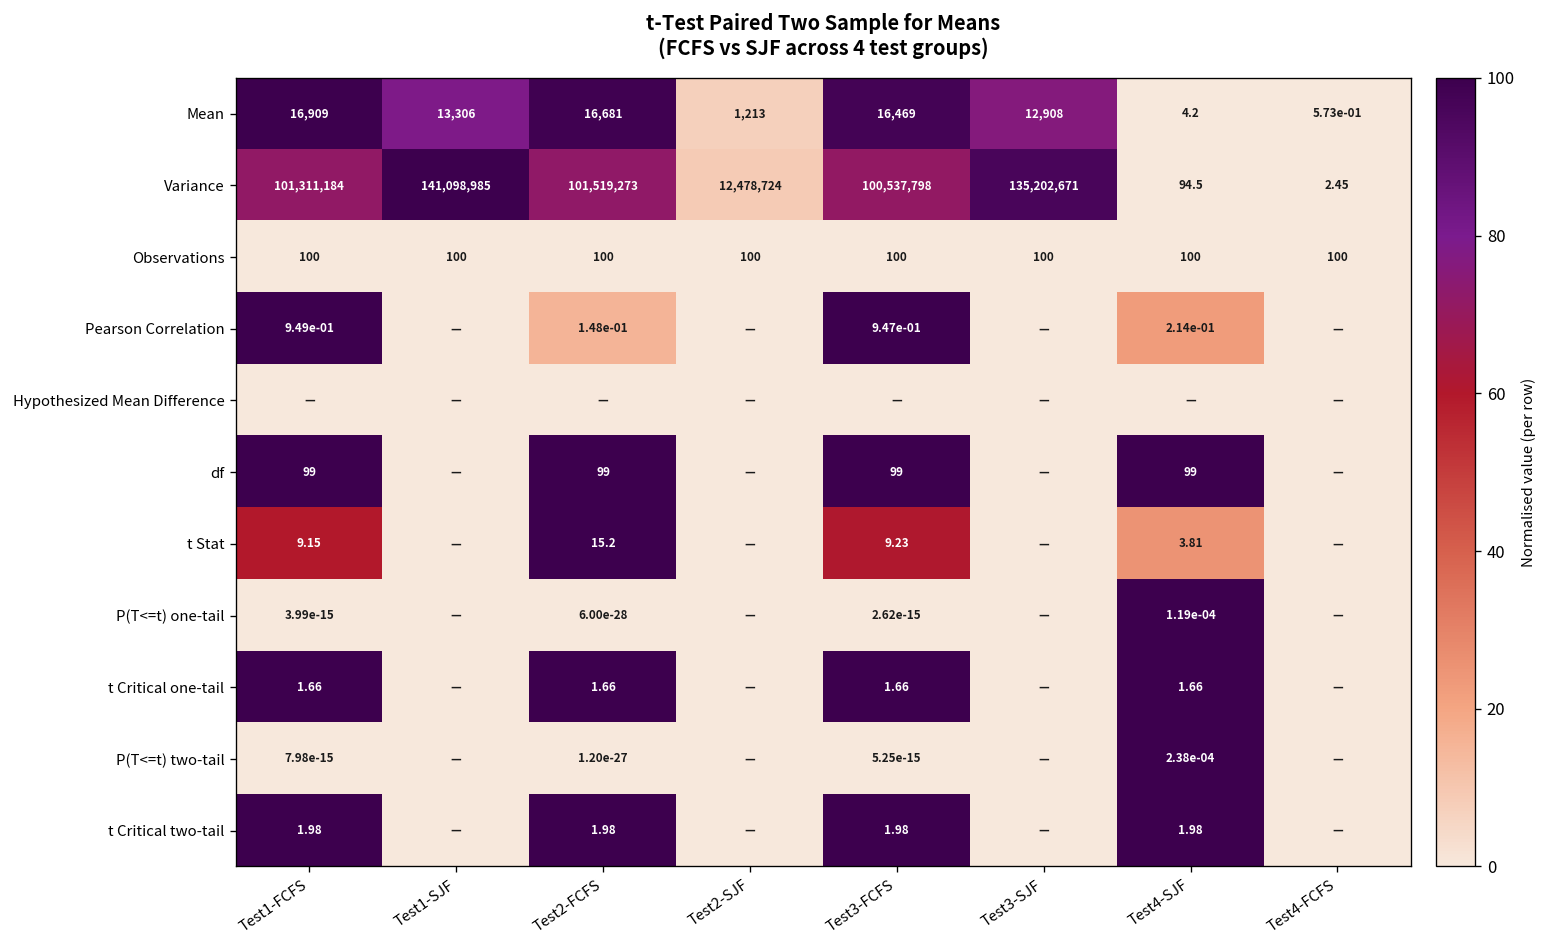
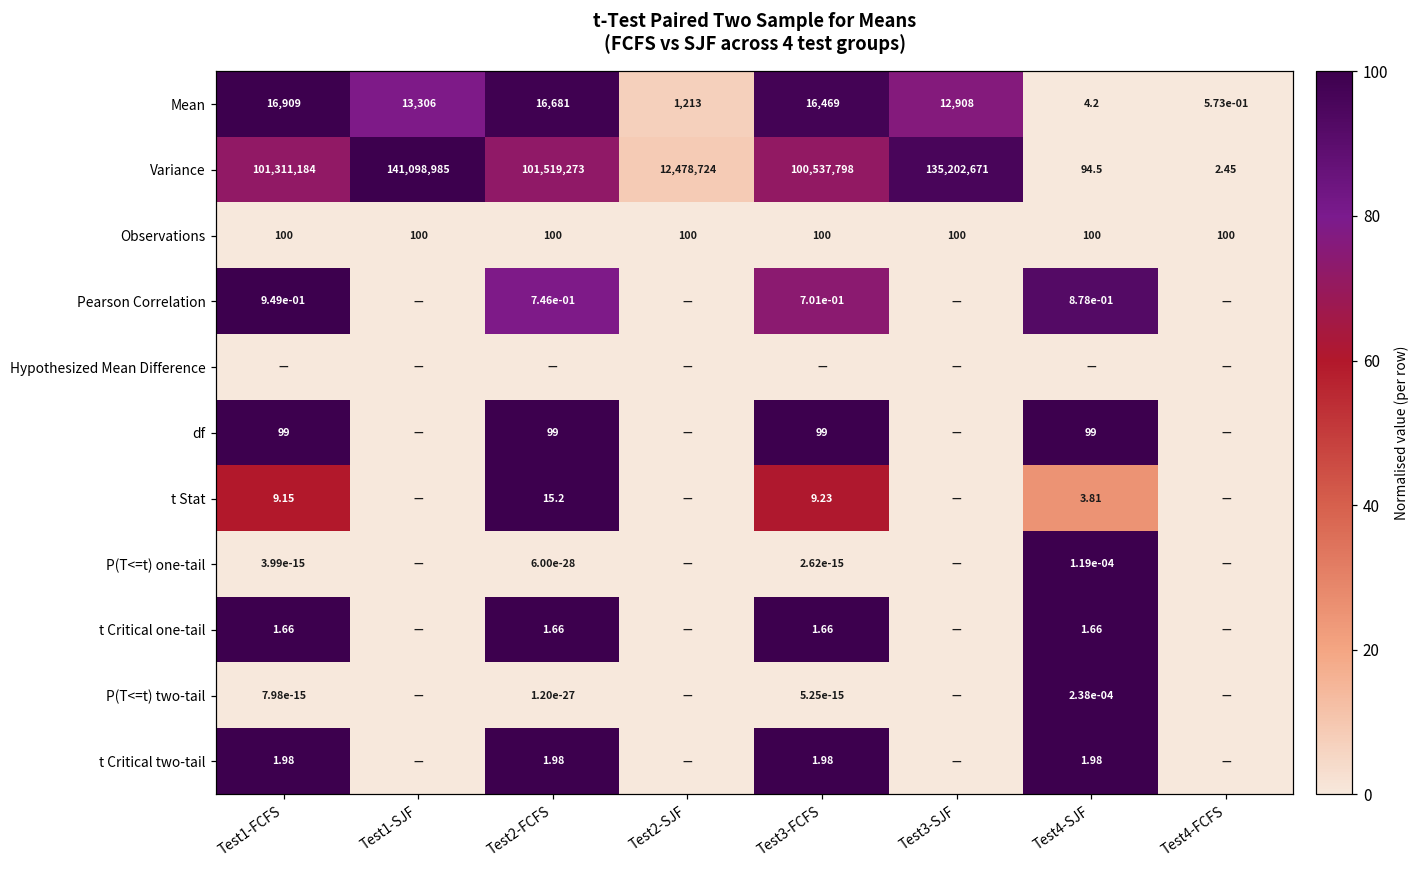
  {
    "Mean": {
      "Test1-FCFS": "16,909",
      "Test1-SJF": "13,306",
      "Test2-FCFS": "16,681",
      "Test2-SJF": "1,213",
      "Test3-FCFS": "16,469",
      "Test3-SJF": "12,908",
      "Test4-SJF": "4.2",
      "Test4-FCFS": "5.73e-01"
    },
    "Variance": {
      "Test1-FCFS": "101,311,184",
      "Test1-SJF": "141,098,985",
      "Test2-FCFS": "101,519,273",
      "Test2-SJF": "12,478,724",
      "Test3-FCFS": "100,537,798",
      "Test3-SJF": "135,202,671",
      "Test4-SJF": "94.5",
      "Test4-FCFS": "2.45"
    },
    "Observations": {
      "Test1-FCFS": "100",
      "Test1-SJF": "100",
      "Test2-FCFS": "100",
      "Test2-SJF": "100",
      "Test3-FCFS": "100",
      "Test3-SJF": "100",
      "Test4-SJF": "100",
      "Test4-FCFS": "100"
    },
    "Pearson Correlation": {
      "Test1-FCFS": "9.49e-01",
-     "Test2-FCFS": "1.48e-01",
-     "Test3-FCFS": "9.47e-01",
-     "Test4-SJF": "2.14e-01"
+     "Test2-FCFS": "7.46e-01",
+     "Test3-FCFS": "7.01e-01",
+     "Test4-SJF": "8.78e-01"
    },
    "df": {
      "Test1-FCFS": "99",
      "Test2-FCFS": "99",
      "Test3-FCFS": "99",
      "Test4-SJF": "99"
    },
    "t Stat": {
      "Test1-FCFS": "9.15",
      "Test2-FCFS": "15.2",
      "Test3-FCFS": "9.23",
      "Test4-SJF": "3.81"
    },
    "P(T<=t) one-tail": {
      "Test1-FCFS": "3.99e-15",
      "Test2-FCFS": "6.00e-28",
      "Test3-FCFS": "2.62e-15",
      "Test4-SJF": "1.19e-04"
    },
    "t Critical one-tail": {
      "Test1-FCFS": "1.66",
      "Test2-FCFS": "1.66",
      "Test3-FCFS": "1.66",
      "Test4-SJF": "1.66"
    },
    "P(T<=t) two-tail": {
      "Test1-FCFS": "7.98e-15",
      "Test2-FCFS": "1.20e-27",
      "Test3-FCFS": "5.25e-15",
      "Test4-SJF": "2.38e-04"
    },
    "t Critical two-tail": {
      "Test1-FCFS": "1.98",
      "Test2-FCFS": "1.98",
      "Test3-FCFS": "1.98",
      "Test4-SJF": "1.98"
    }
  }
